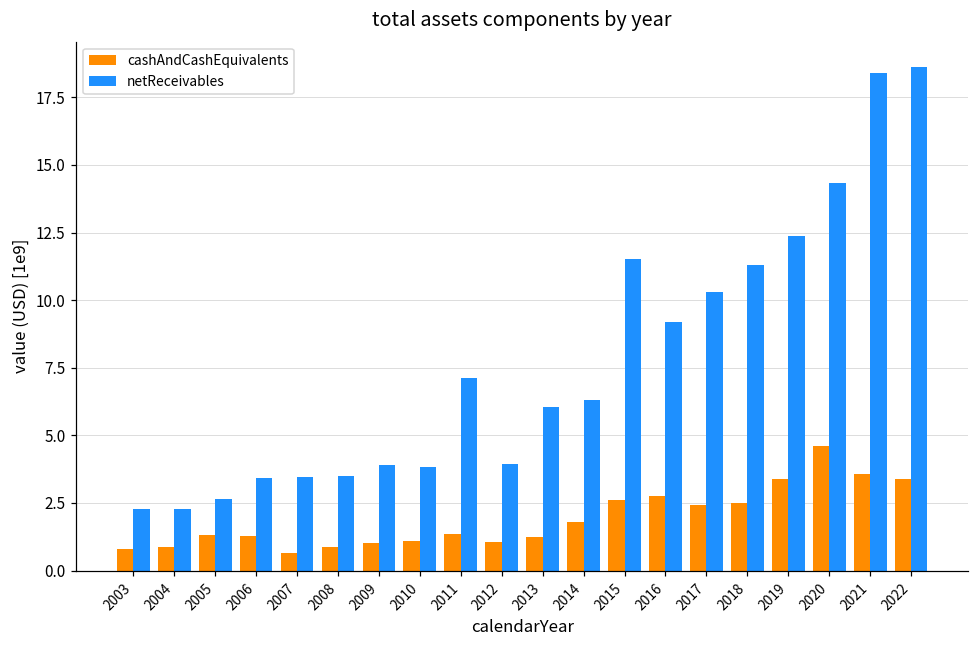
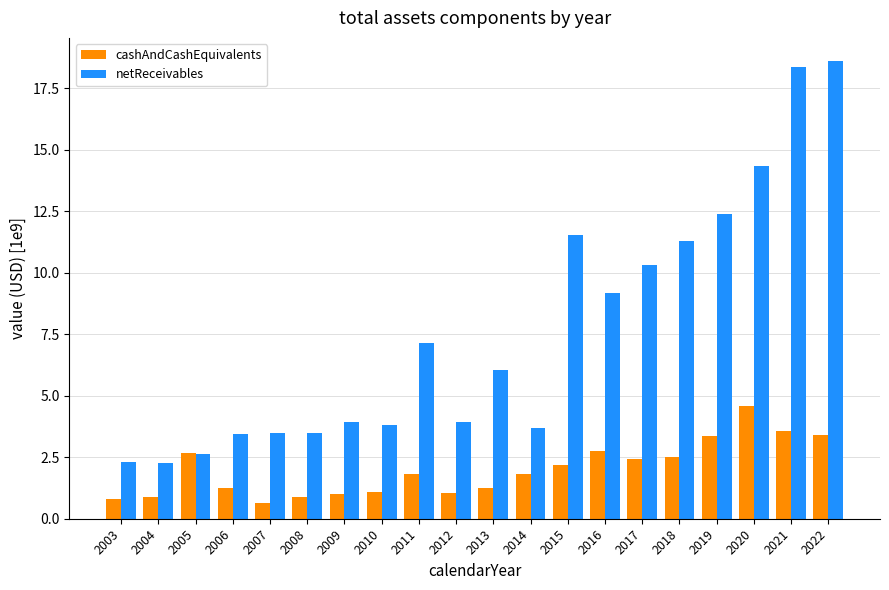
  {
    "cashAndCashEquivalents": {
      "2003": 0.8,
      "2004": 0.9,
-     "2005": 1.3,
+     "2005": 2.7,
      "2006": 1.3,
      "2007": 0.6,
      "2008": 0.9,
      "2009": 1.0,
      "2010": 1.1,
-     "2011": 1.3,
+     "2011": 1.8,
      "2012": 1.1,
      "2013": 1.2,
      "2014": 1.8,
-     "2015": 2.6,
+     "2015": 2.2,
      "2016": 2.7,
      "2017": 2.4,
      "2018": 2.5,
      "2019": 3.4,
      "2020": 4.6,
      "2021": 3.6,
      "2022": 3.4
    },
    "netReceivables": {
      "2003": 2.3,
      "2004": 2.3,
      "2005": 2.6,
      "2006": 3.4,
      "2007": 3.5,
      "2008": 3.5,
      "2009": 3.9,
      "2010": 3.8,
      "2011": 7.1,
      "2012": 3.9,
      "2013": 6.1,
-     "2014": 6.3,
+     "2014": 3.7,
      "2015": 11.5,
      "2016": 9.2,
      "2017": 10.3,
      "2018": 11.3,
      "2019": 12.4,
      "2020": 14.3,
      "2021": 18.4,
      "2022": 18.6
    }
  }
